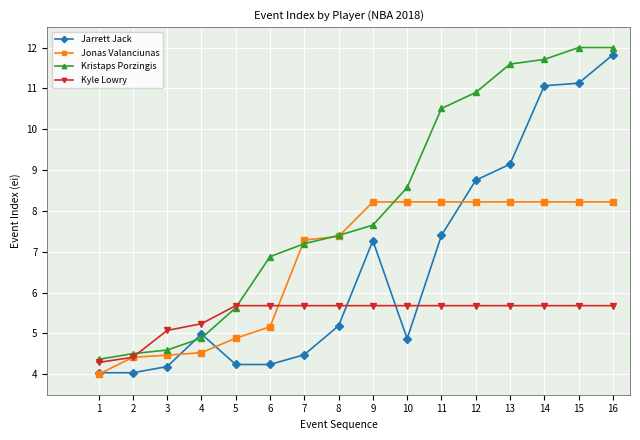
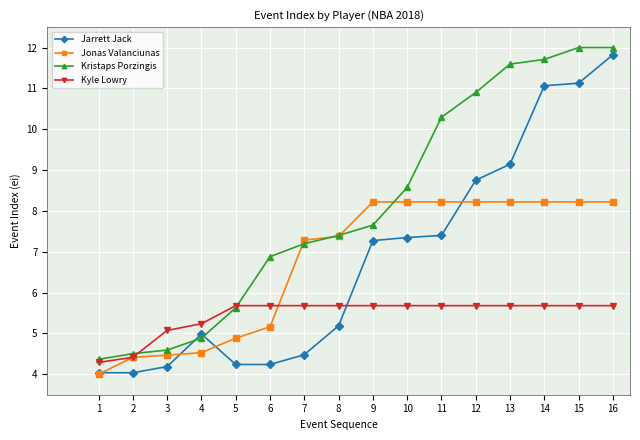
  {
    "Jarrett Jack": {
      "2": 4.0,
      "3": 4.2,
      "4": 5.0,
      "5": 4.2,
      "6": 4.2,
      "7": 4.5,
      "8": 5.2,
      "9": 7.3,
-     "10": 4.9,
+     "10": 7.3,
      "11": 7.4,
      "12": 8.8,
      "13": 9.1,
      "14": 11.1,
      "15": 11.1,
      "16": 11.8
    },
    "Jonas Valanciunas": {
      "3": 4.5,
      "4": 4.5,
      "5": 4.9,
      "6": 5.2,
      "7": 7.3,
      "9": 8.2,
      "10": 8.2,
      "11": 8.2,
      "12": 8.2,
      "13": 8.2,
      "14": 8.2,
      "15": 8.2,
      "16": 8.2
    },
    "Kristaps Porzingis": {
      "1": 4.4,
      "2": 4.5,
      "3": 4.6,
      "4": 4.9,
      "6": 6.9,
      "7": 7.2,
      "9": 7.7,
      "10": 8.6,
-     "11": 10.5,
+     "11": 10.3,
      "12": 10.9,
      "13": 11.6,
      "14": 11.7,
      "15": 12.0,
      "16": 12.0
    },
    "Kyle Lowry": {
      "1": 4.3,
      "3": 5.1,
      "4": 5.2,
      "6": 5.7,
      "7": 5.7,
      "8": 5.7,
      "9": 5.7,
      "10": 5.7,
      "11": 5.7,
      "12": 5.7,
      "13": 5.7,
      "14": 5.7,
      "15": 5.7,
      "16": 5.7
    }
  }
